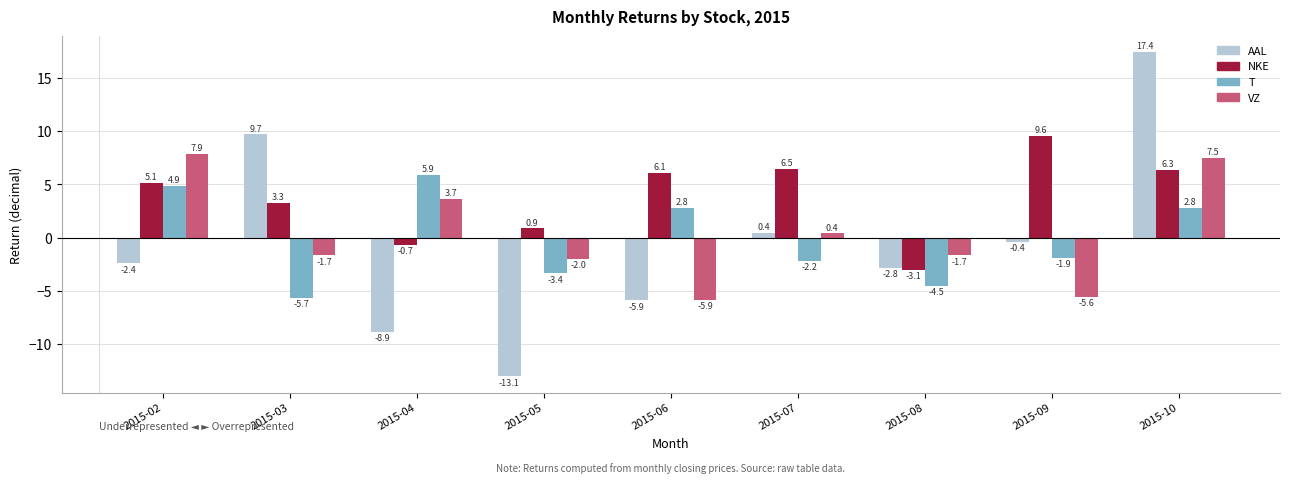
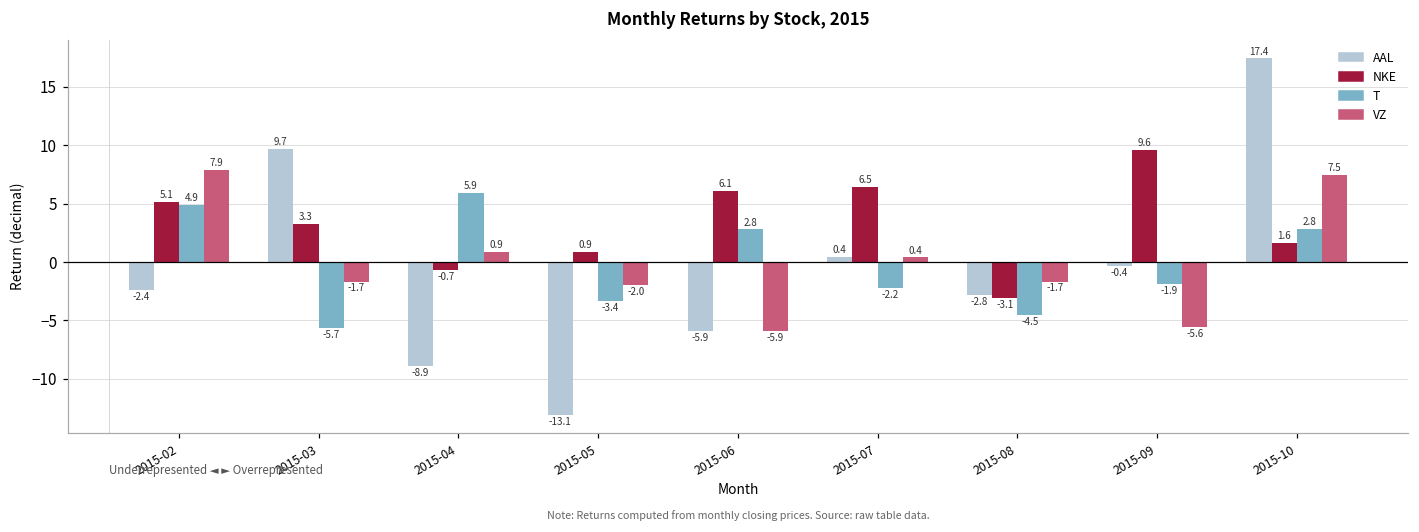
  {
    "AAL": {
      "2015-02": -2.4,
      "2015-03": 9.7,
      "2015-04": -8.9,
      "2015-05": -13.1,
      "2015-06": -5.9,
      "2015-07": 0.4,
      "2015-08": -2.8,
      "2015-09": -0.4,
      "2015-10": 17.4
    },
    "NKE": {
      "2015-02": 5.1,
      "2015-03": 3.3,
      "2015-04": -0.7,
      "2015-05": 0.9,
      "2015-06": 6.1,
      "2015-07": 6.5,
      "2015-08": -3.1,
      "2015-09": 9.6,
-     "2015-10": 6.3
+     "2015-10": 1.6
    },
    "T": {
      "2015-02": 4.9,
      "2015-03": -5.7,
      "2015-04": 5.9,
      "2015-05": -3.4,
      "2015-06": 2.8,
      "2015-07": -2.2,
      "2015-08": -4.5,
      "2015-09": -1.9,
      "2015-10": 2.8
    },
    "VZ": {
      "2015-02": 7.9,
      "2015-03": -1.7,
-     "2015-04": 3.7,
+     "2015-04": 0.9,
      "2015-05": -2.0,
      "2015-06": -5.9,
      "2015-07": 0.4,
      "2015-08": -1.7,
      "2015-09": -5.6,
      "2015-10": 7.5
    }
  }
